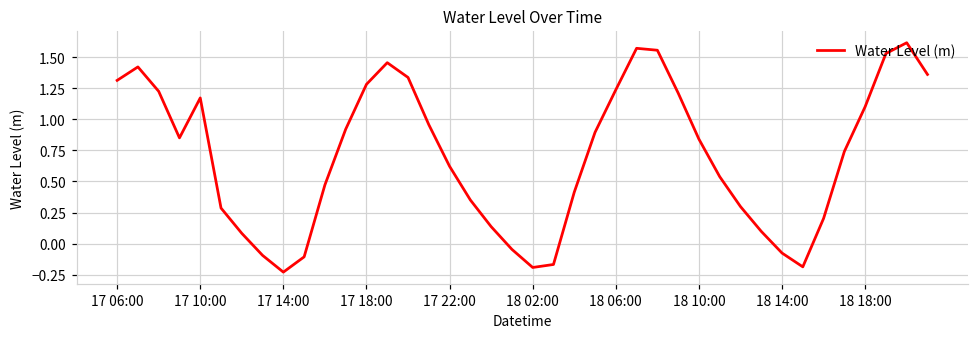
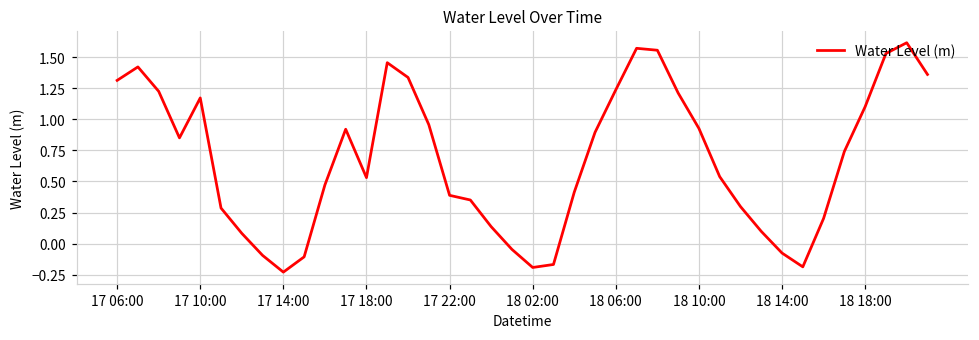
  {
    "17 06:00": 1.31,
    "17 10:00": 1.17,
    "17 14:00": -0.23,
-   "17 18:00": 1.28,
-   "17 22:00": 0.62,
+   "17 18:00": 0.53,
+   "17 22:00": 0.39,
    "18 02:00": -0.19,
    "18 06:00": 1.24,
-   "18 10:00": 0.84,
+   "18 10:00": 0.93,
    "18 14:00": -0.08,
    "18 18:00": 1.10
  }
